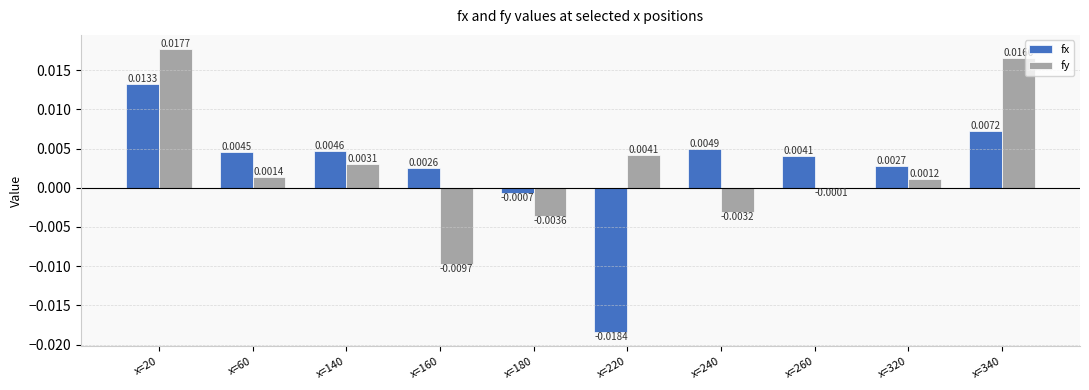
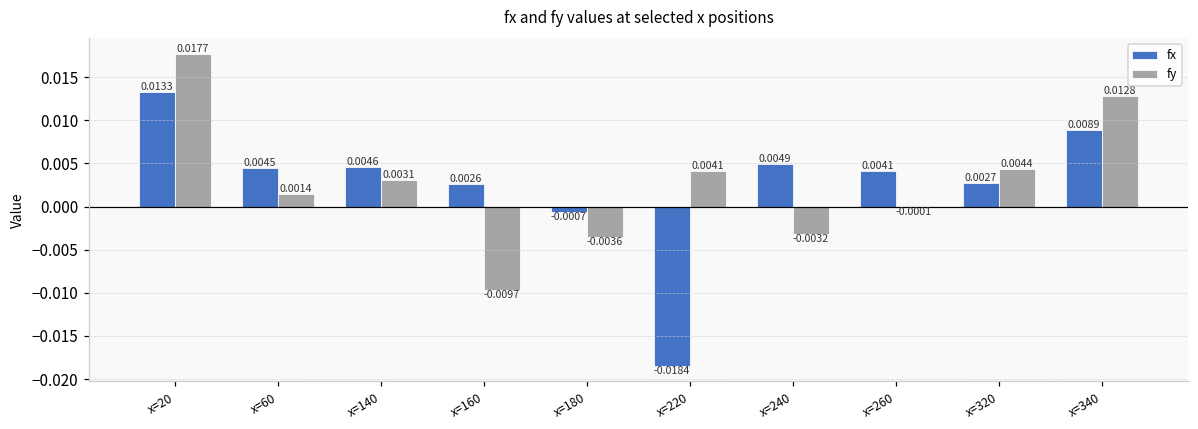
  {
    "fx": {
      "x=20": 0.0133,
      "x=60": 0.0045,
      "x=140": 0.0046,
      "x=160": 0.0026,
      "x=180": -0.0007,
      "x=220": -0.0184,
      "x=240": 0.0049,
      "x=260": 0.0041,
      "x=320": 0.0027,
-     "x=340": 0.0072
+     "x=340": 0.0089
    },
    "fy": {
      "x=20": 0.0177,
      "x=60": 0.0014,
      "x=140": 0.0031,
      "x=160": -0.0097,
      "x=180": -0.0036,
      "x=220": 0.0041,
      "x=240": -0.0032,
      "x=260": -0.0001,
-     "x=320": 0.0012,
-     "x=340": 0.017
+     "x=320": 0.0044,
+     "x=340": 0.013
    }
  }
